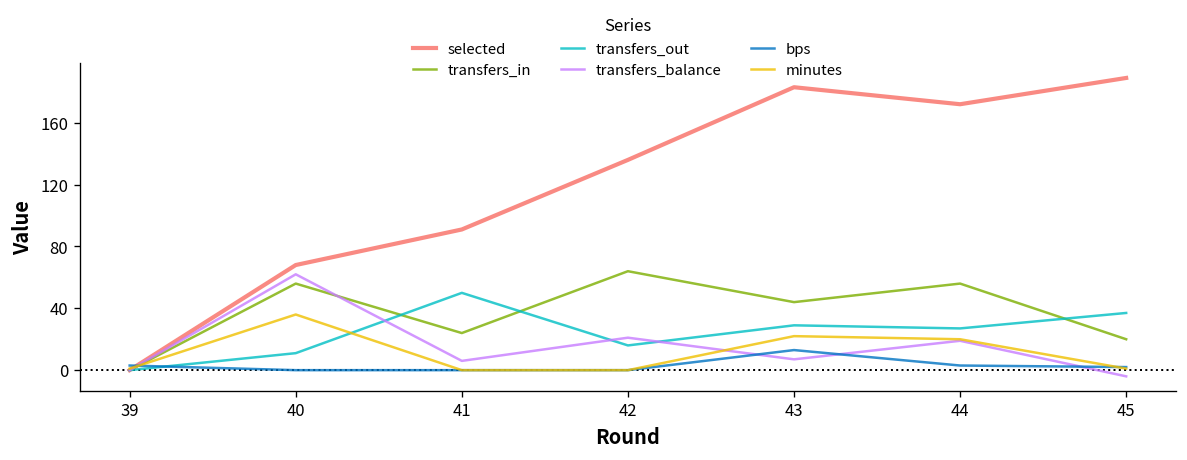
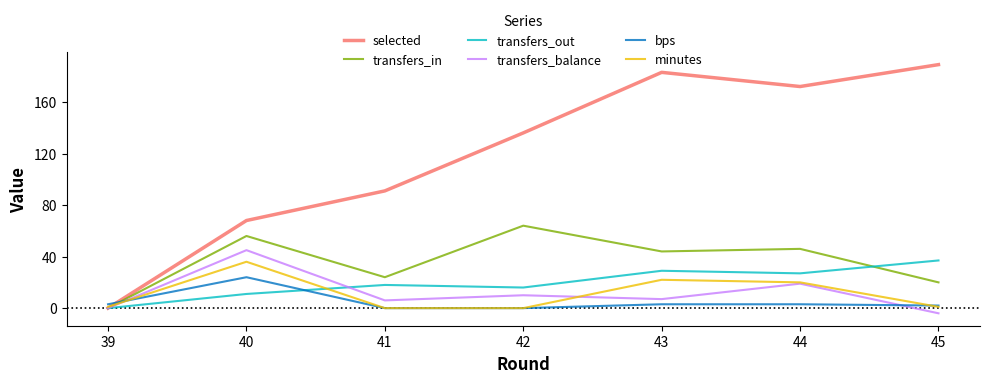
  {
    "selected": {
      "40": 68,
      "41": 91,
      "42": 136,
      "43": 183,
      "44": 172,
      "45": 189
    },
    "transfers_in": {
      "40": 56,
      "41": 24,
      "42": 64,
      "43": 44,
-     "44": 56,
+     "44": 46,
      "45": 20
    },
    "transfers_out": {
      "40": 11,
-     "41": 50,
+     "41": 18,
      "42": 16,
      "43": 29,
      "44": 27,
      "45": 37
    },
    "transfers_balance": {
-     "40": 62,
+     "40": 45,
      "41": 6,
-     "42": 21,
+     "42": 10,
      "43": 7,
      "45": -4
    },
    "bps": {
-     "40": 0,
-     "43": 13,
+     "40": 24,
+     "43": 3,
      "44": 3
    },
    "minutes": {
      "40": 36,
      "43": 22
    }
  }
